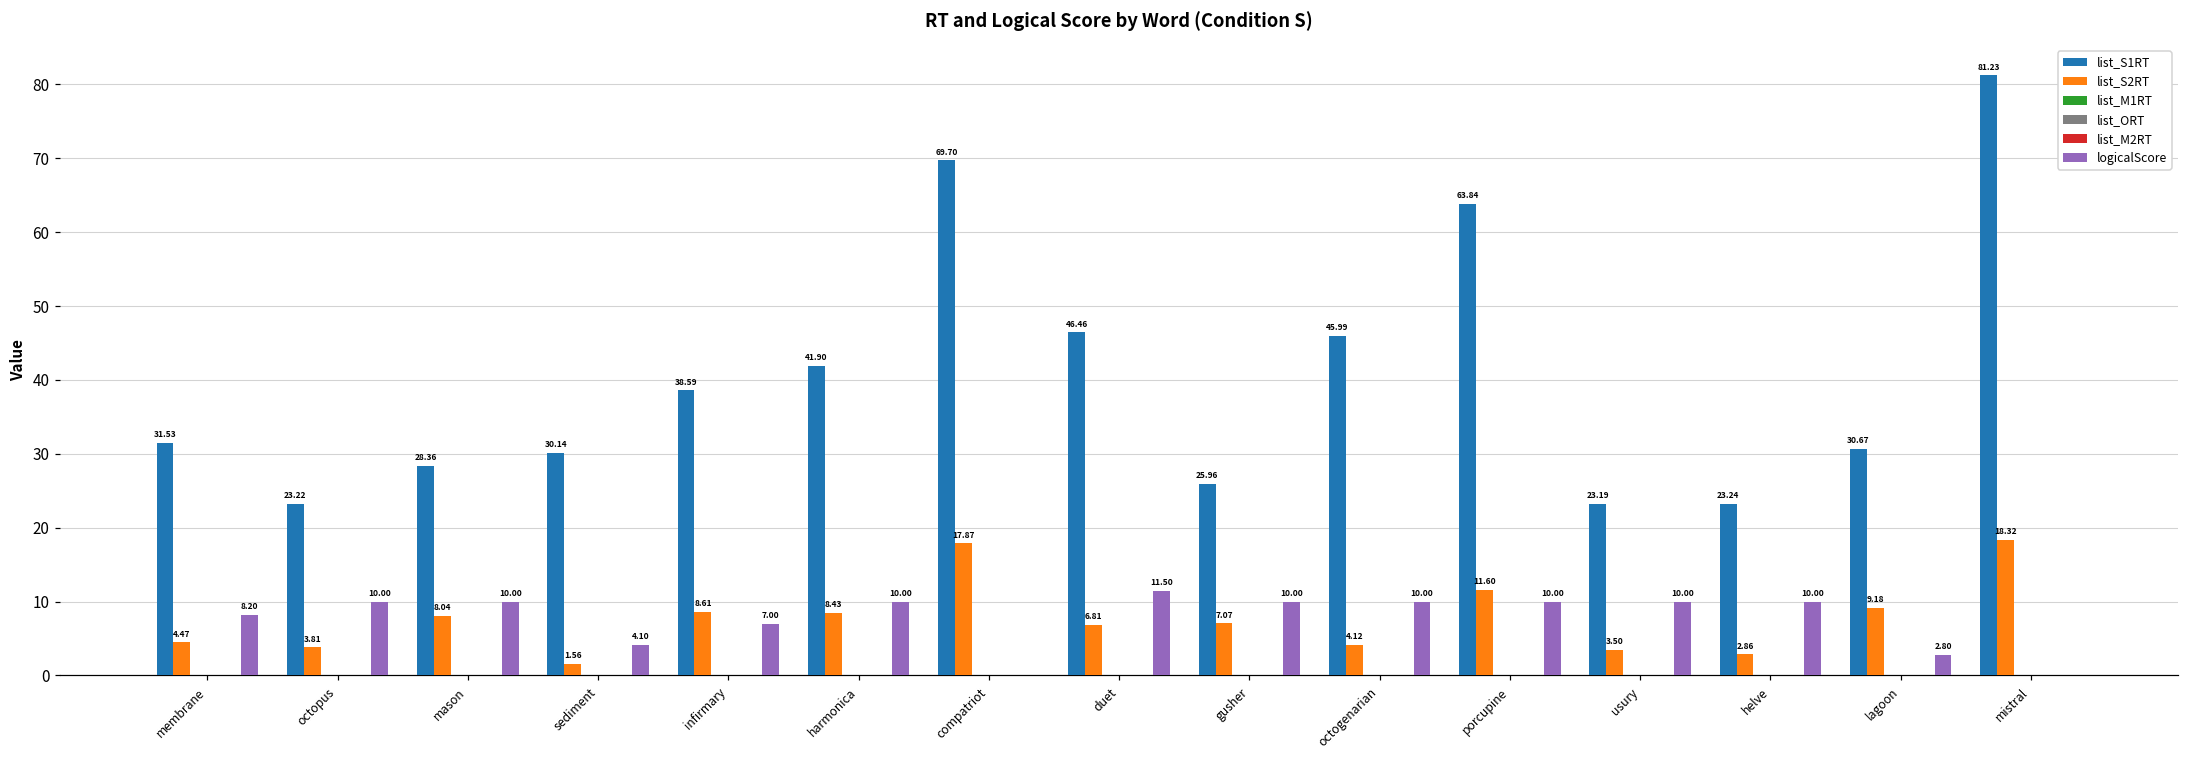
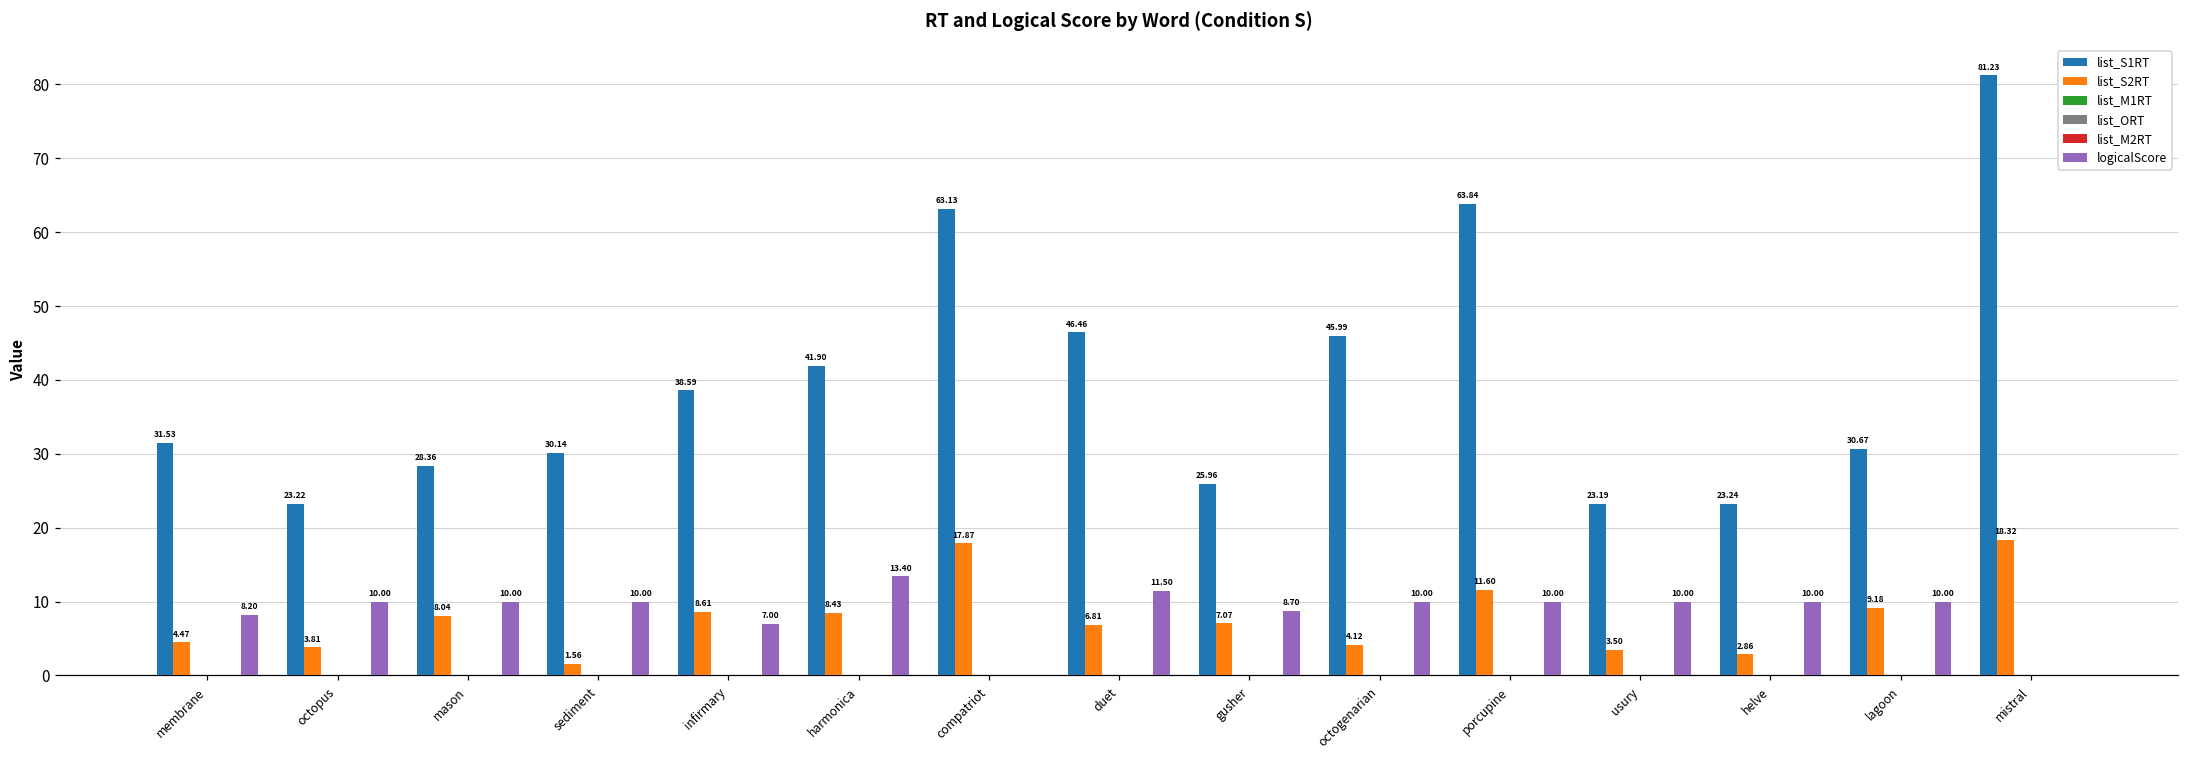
  {
    "list_S1RT": {
      "membrane": 31.53,
      "octopus": 23.22,
      "mason": 28.36,
      "sediment": 30.14,
      "infirmary": 38.59,
      "harmonica": 41.90,
-     "compatriot": 69.70,
+     "compatriot": 63.13,
      "duet": 46.46,
      "gusher": 25.96,
      "octogenarian": 45.99,
      "porcupine": 63.84,
      "usury": 23.19,
      "helve": 23.24,
      "lagoon": 30.67,
      "mistral": 81.23
    },
    "list_S2RT": {
      "membrane": 4.47,
      "octopus": 3.81,
      "mason": 8.04,
      "sediment": 1.56,
      "infirmary": 8.61,
      "harmonica": 8.43,
      "compatriot": 17.87,
      "duet": 6.81,
      "gusher": 7.07,
      "octogenarian": 4.12,
      "porcupine": 11.60,
      "usury": 3.50,
      "helve": 2.86,
      "lagoon": 9.18,
      "mistral": 18.32
    },
    "list_M1RT": {
      "membrane": 0,
      "octopus": 0,
      "mason": 0,
      "sediment": 0,
      "infirmary": 0,
      "harmonica": 0,
      "compatriot": 0,
      "duet": 0,
      "gusher": 0,
      "octogenarian": 0,
      "porcupine": 0,
      "usury": 0,
      "helve": 0,
      "lagoon": 0,
      "mistral": 0
    },
    "list_ORT": {
      "membrane": 0,
      "octopus": 0,
      "mason": 0,
      "sediment": 0,
      "infirmary": 0,
      "harmonica": 0,
      "compatriot": 0,
      "duet": 0,
      "gusher": 0,
      "octogenarian": 0,
      "porcupine": 0,
      "usury": 0,
      "helve": 0,
      "lagoon": 0,
      "mistral": 0
    },
    "list_M2RT": {
      "membrane": 0,
      "octopus": 0,
      "mason": 0,
      "sediment": 0,
      "infirmary": 0,
      "harmonica": 0,
      "compatriot": 0,
      "duet": 0,
      "gusher": 0,
      "octogenarian": 0,
      "porcupine": 0,
      "usury": 0,
      "helve": 0,
      "lagoon": 0,
      "mistral": 0
    },
    "logicalScore": {
      "membrane": 8.20,
      "octopus": 10.00,
      "mason": 10.00,
-     "sediment": 4.10,
+     "sediment": 10.00,
      "infirmary": 7.00,
-     "harmonica": 10.00,
+     "harmonica": 13.40,
      "duet": 11.50,
-     "gusher": 10.00,
+     "gusher": 8.70,
      "octogenarian": 10.00,
      "porcupine": 10.00,
      "usury": 10.00,
      "helve": 10.00,
-     "lagoon": 2.80
+     "lagoon": 10.00
    }
  }
